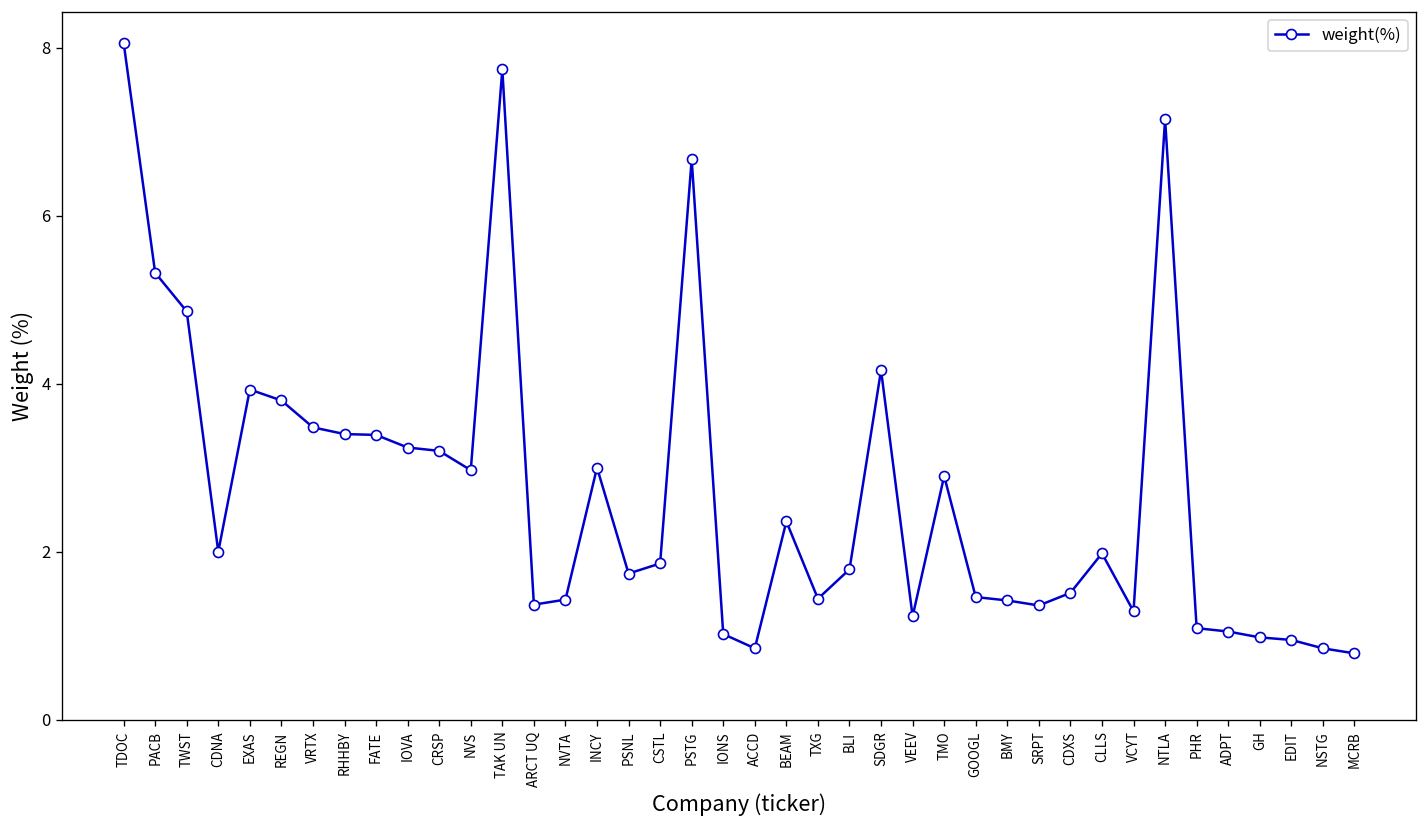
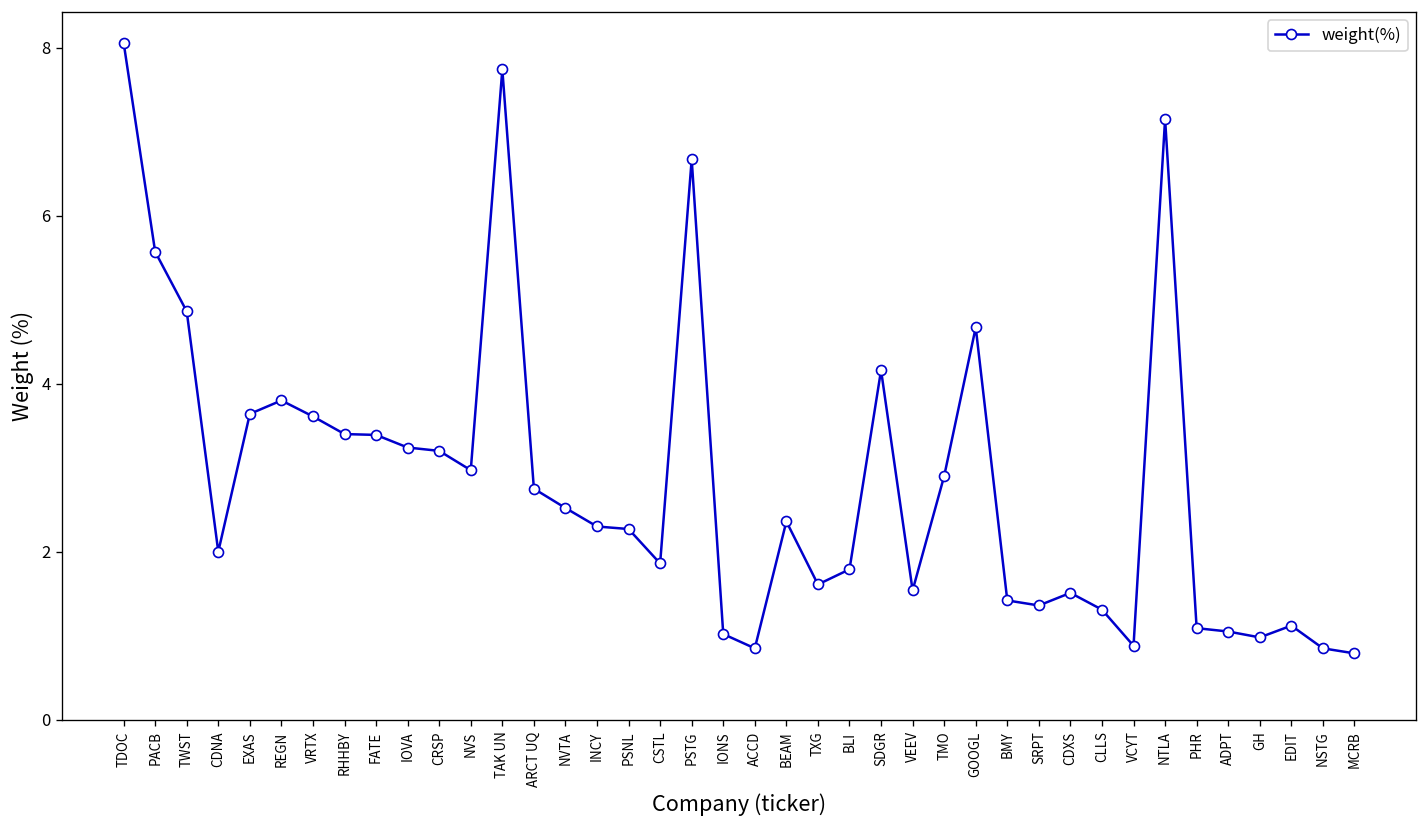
  {
    "TDOC": 8.1,
-   "PACB": 5.3,
+   "PACB": 5.6,
    "TWST": 4.9,
    "CDNA": 2.0,
-   "EXAS": 3.9,
+   "EXAS": 3.6,
    "REGN": 3.8,
-   "VRTX": 3.5,
+   "VRTX": 3.6,
    "RHHBY": 3.4,
    "FATE": 3.4,
    "IOVA": 3.2,
    "CRSP": 3.2,
    "NVS": 3.0,
    "TAK UN": 7.7,
-   "ARCT UQ": 1.4,
-   "NVTA": 1.4,
-   "INCY": 3.0,
-   "PSNL": 1.7,
+   "ARCT UQ": 2.8,
+   "NVTA": 2.5,
+   "INCY": 2.3,
+   "PSNL": 2.3,
    "CSTL": 1.9,
    "PSTG": 6.7,
    "IONS": 1.0,
    "ACCD": 0.9,
    "BEAM": 2.4,
-   "TXG": 1.4,
+   "TXG": 1.6,
    "BLI": 1.8,
    "SDGR": 4.2,
-   "VEEV": 1.2,
+   "VEEV": 1.5,
    "TMO": 2.9,
-   "GOOGL": 1.5,
+   "GOOGL": 4.7,
    "BMY": 1.4,
    "SRPT": 1.4,
    "CDXS": 1.5,
-   "CLLS": 2.0,
-   "VCYT": 1.3,
+   "CLLS": 1.3,
+   "VCYT": 0.9,
    "NTLA": 7.2,
    "PHR": 1.1,
    "ADPT": 1.1,
    "GH": 1.0,
-   "EDIT": 1.0,
+   "EDIT": 1.1,
    "NSTG": 0.9,
    "MCRB": 0.8
  }
